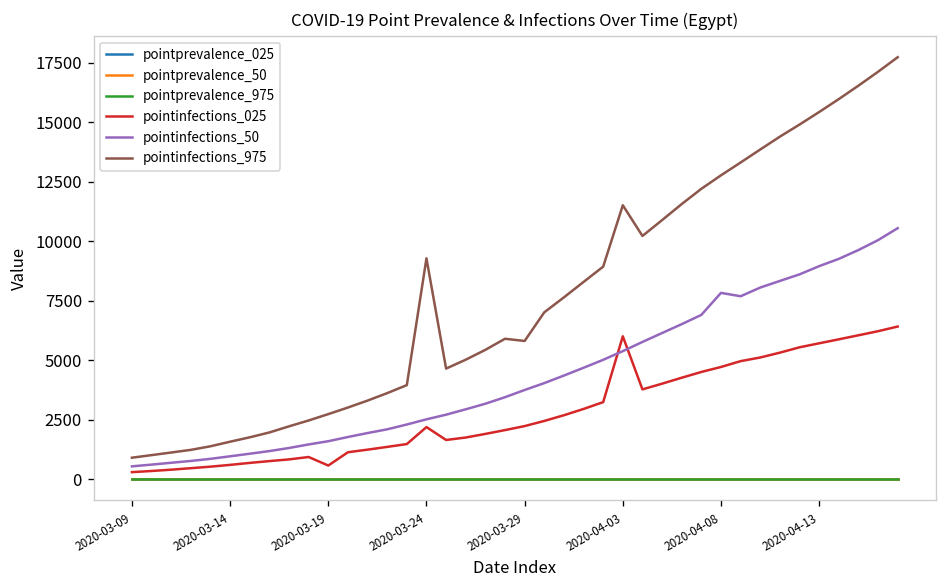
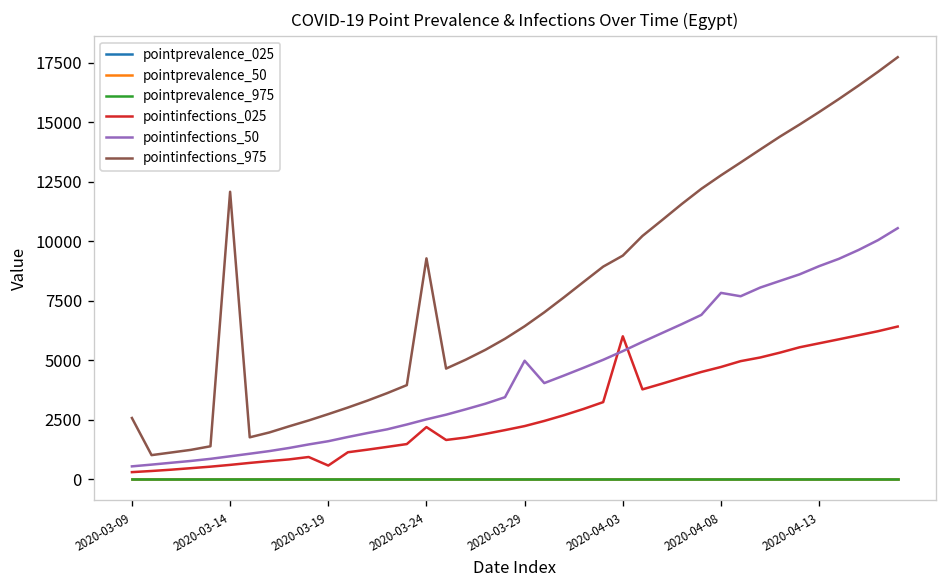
  {
    "pointprevalence_975": {
      "2020-03-09": 0,
      "2020-03-14": 0,
      "2020-03-19": 0,
      "2020-03-24": 0,
      "2020-03-29": 0,
      "2020-04-03": 0,
      "2020-04-08": 0,
      "2020-04-13": 0
    },
    "pointinfections_025": {
      "2020-03-09": 300,
      "2020-03-14": 600,
      "2020-03-19": 600,
      "2020-03-24": 2200,
      "2020-03-29": 2200,
      "2020-04-03": 6000,
      "2020-04-08": 4700,
      "2020-04-13": 5700
    },
    "pointinfections_50": {
      "2020-03-09": 500,
      "2020-03-14": 1000,
      "2020-03-19": 1600,
      "2020-03-24": 2500,
-     "2020-03-29": 3700,
+     "2020-03-29": 5000,
      "2020-04-03": 5400,
      "2020-04-08": 7800,
      "2020-04-13": 9000
    },
    "pointinfections_975": {
-     "2020-03-09": 900,
-     "2020-03-14": 1600,
+     "2020-03-09": 2600,
+     "2020-03-14": 12100,
      "2020-03-19": 2700,
      "2020-03-24": 9300,
-     "2020-03-29": 5800,
-     "2020-04-03": 11500,
+     "2020-03-29": 6400,
+     "2020-04-03": 9400,
      "2020-04-08": 12800,
      "2020-04-13": 15400
    }
  }
